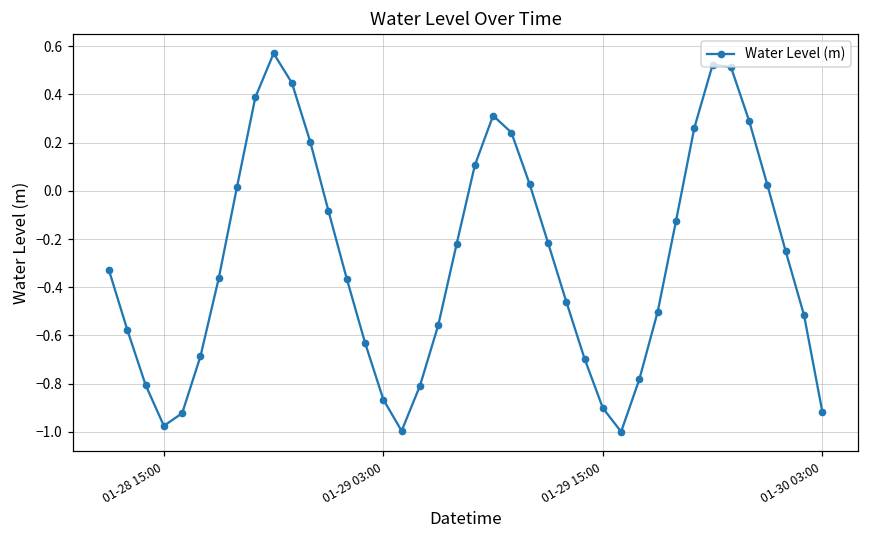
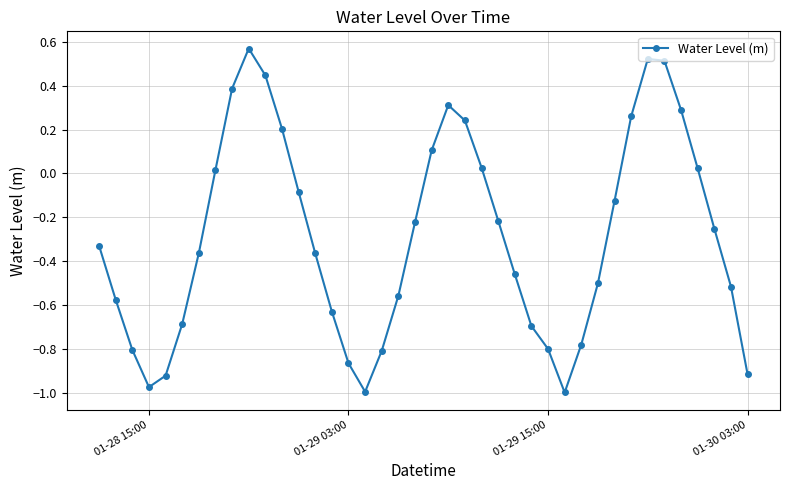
  {
    "01-28 15:00": -0.97,
    "01-29 03:00": -0.87,
-   "01-29 15:00": -0.90,
+   "01-29 15:00": -0.80,
    "01-30 03:00": -0.92
  }
